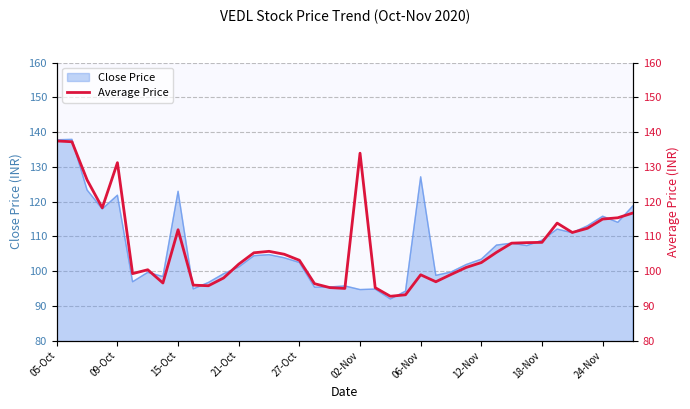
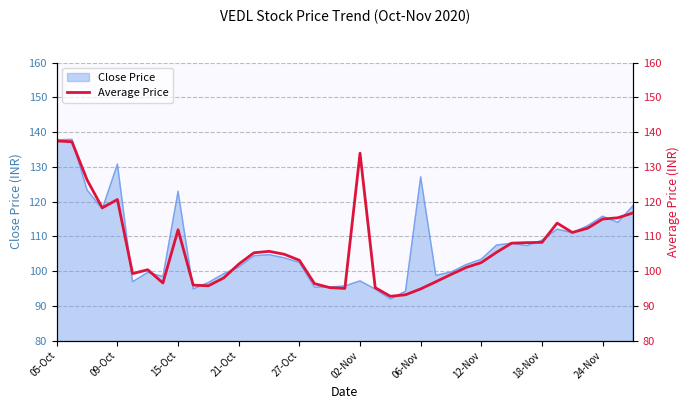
  {
    "Close Price": {
      "05-Oct": 138,
-     "09-Oct": 122,
+     "09-Oct": 131,
      "15-Oct": 123,
      "21-Oct": 101,
      "27-Oct": 103,
-     "02-Nov": 95,
+     "02-Nov": 97,
      "06-Nov": 127,
      "12-Nov": 103,
      "18-Nov": 109,
      "24-Nov": 116
    },
    "Average Price": {
      "05-Oct": 137,
-     "09-Oct": 131,
+     "09-Oct": 121,
      "15-Oct": 112,
      "21-Oct": 102,
      "27-Oct": 103,
      "02-Nov": 134,
-     "06-Nov": 99,
+     "06-Nov": 95,
      "12-Nov": 102,
      "18-Nov": 108,
      "24-Nov": 115
    }
  }
